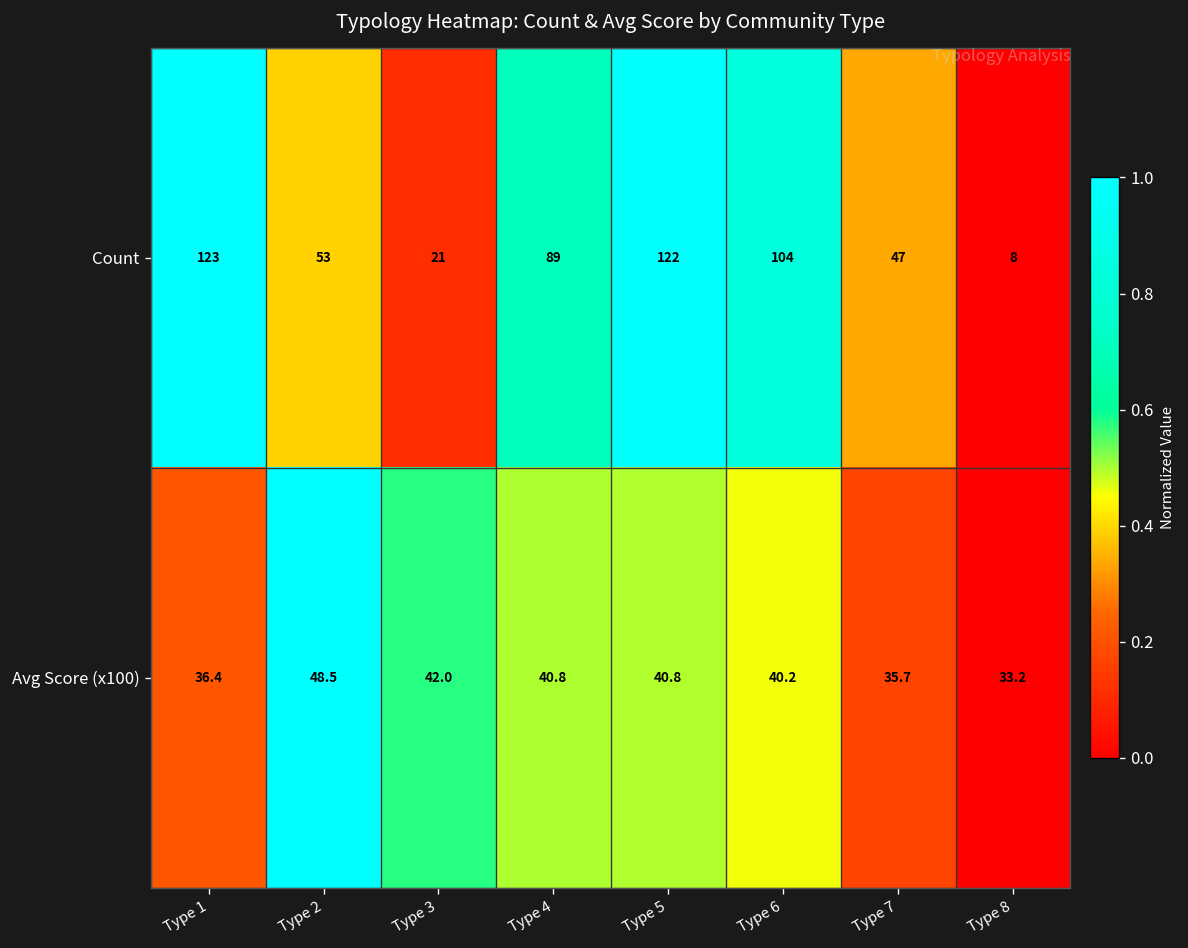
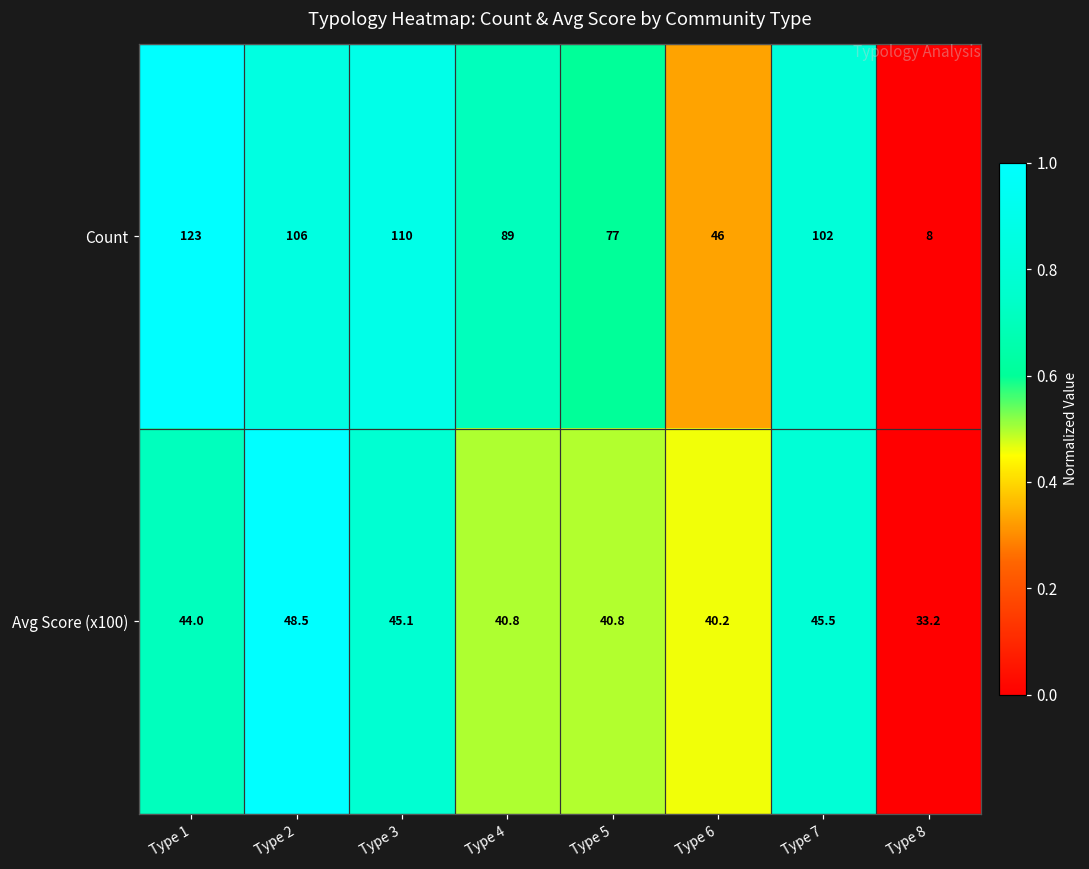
  {
    "Count": {
      "Type 1": 123,
-     "Type 2": 53,
-     "Type 3": 21,
+     "Type 2": 106,
+     "Type 3": 110,
      "Type 4": 89,
-     "Type 5": 122,
-     "Type 6": 104,
-     "Type 7": 47
+     "Type 5": 77,
+     "Type 6": 46,
+     "Type 7": 102
    },
    "Avg Score (x100)": {
-     "Type 1": 36.4,
+     "Type 1": 44.0,
      "Type 2": 48.5,
-     "Type 3": 42.0,
+     "Type 3": 45.1,
      "Type 4": 40.8,
      "Type 5": 40.8,
      "Type 6": 40.2,
-     "Type 7": 35.7,
+     "Type 7": 45.5,
      "Type 8": 33.2
    }
  }
